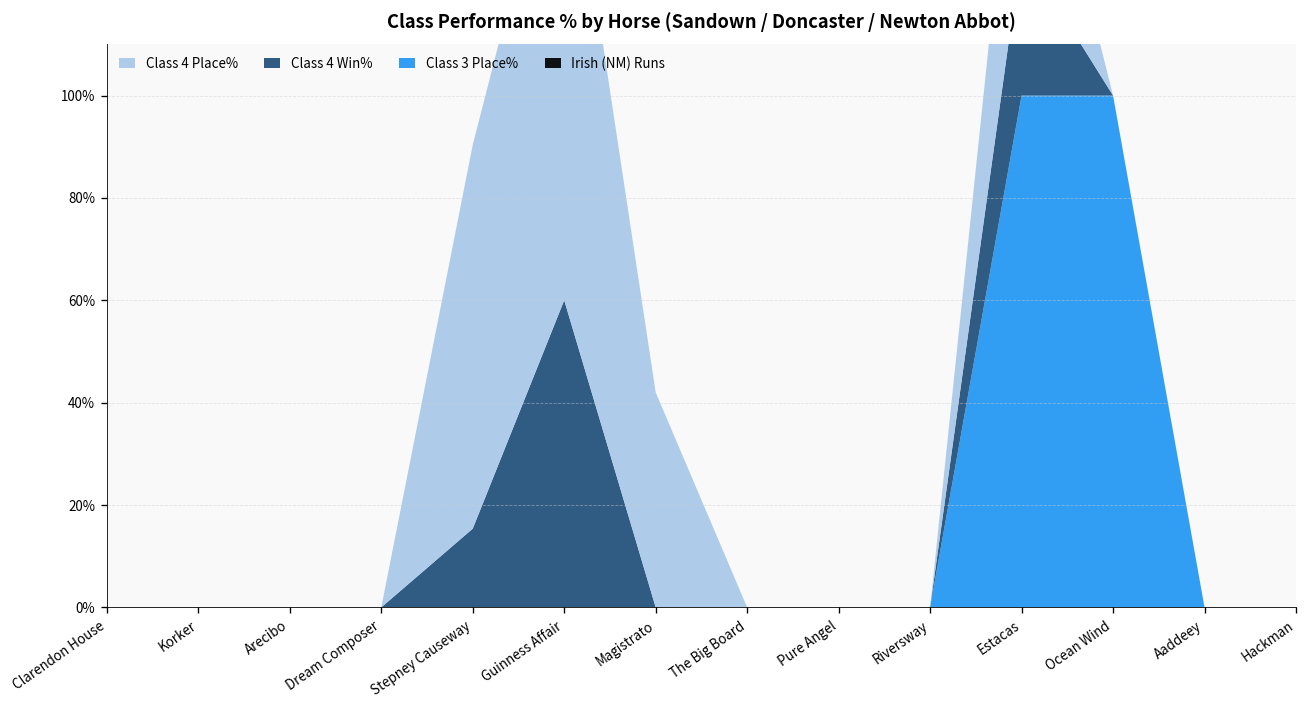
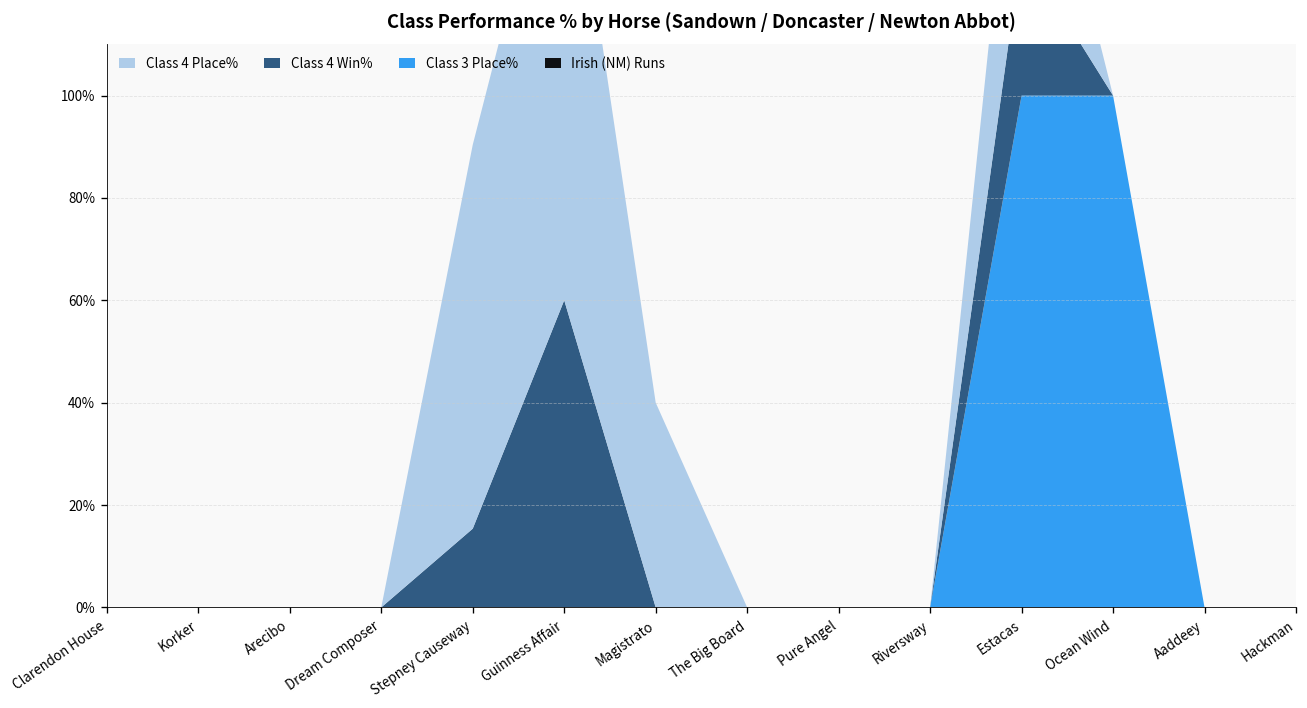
  {
    "Irish (NM) Runs": {
      "Estacas": "0%",
      "Ocean Wind": "0%"
    },
    "Class 3 Place%": {
      "Estacas": "100%"
    },
    "Class 4 Win%": {
      "Stepney Causeway": "15%",
      "Guinness Affair": "60%"
    },
    "Class 4 Place%": {
      "Stepney Causeway": "75%",
-     "Magistrato": "42%"
+     "Magistrato": "40%"
    }
  }
